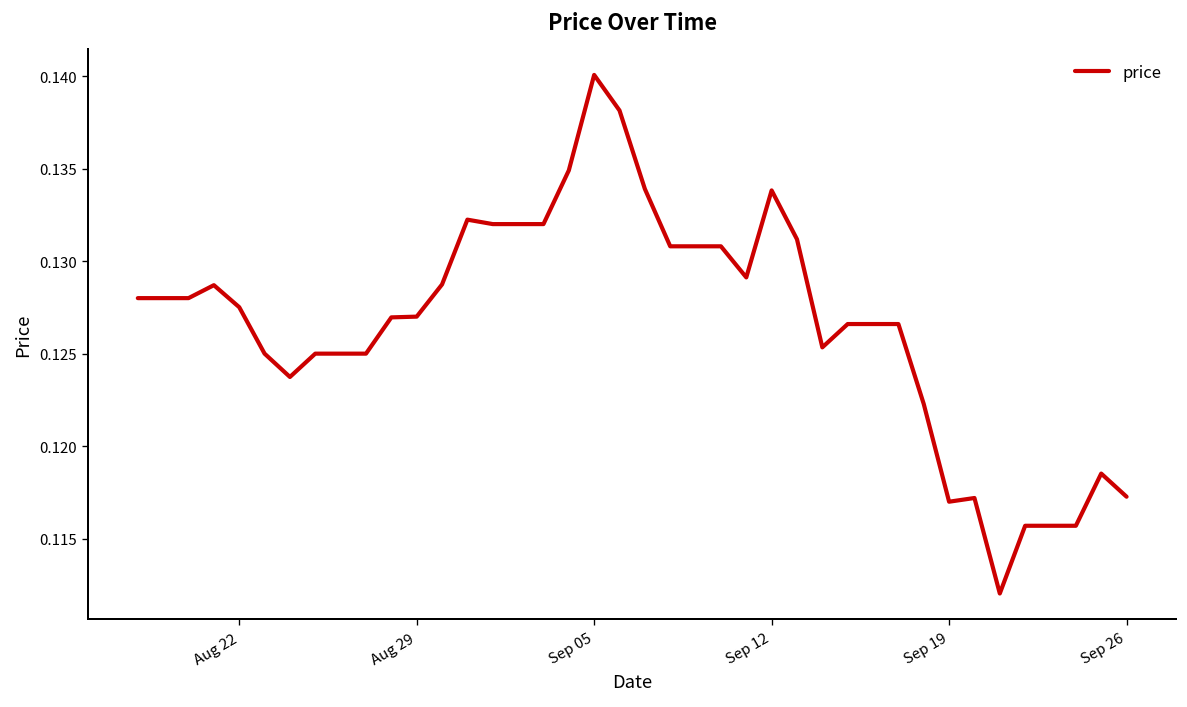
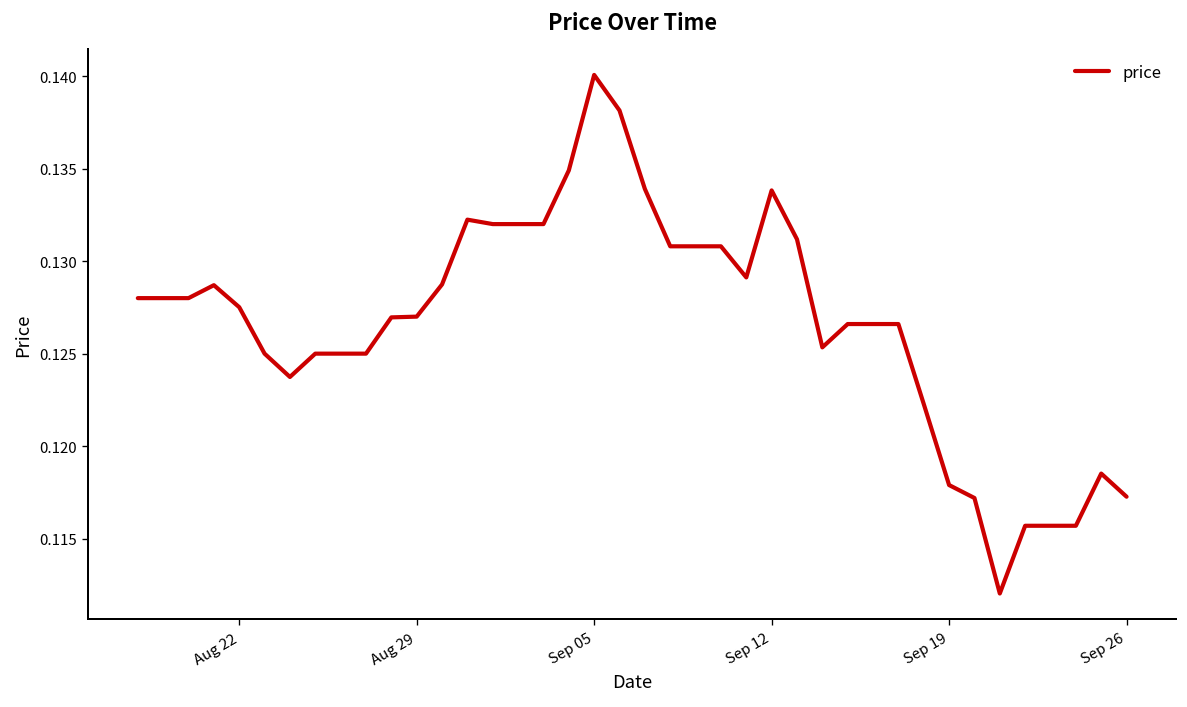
  {
    "Aug 22": 0.1275,
    "Aug 29": 0.1270,
    "Sep 05": 0.1401,
    "Sep 12": 0.1338,
-   "Sep 19": 0.1170,
+   "Sep 19": 0.1179,
    "Sep 26": 0.1173
  }
